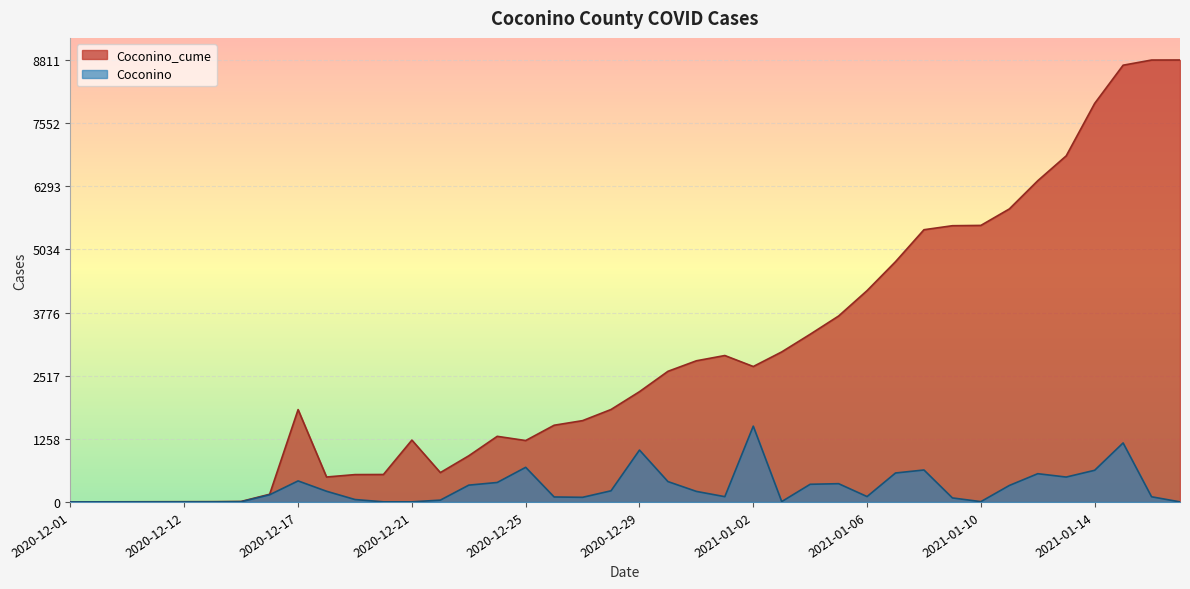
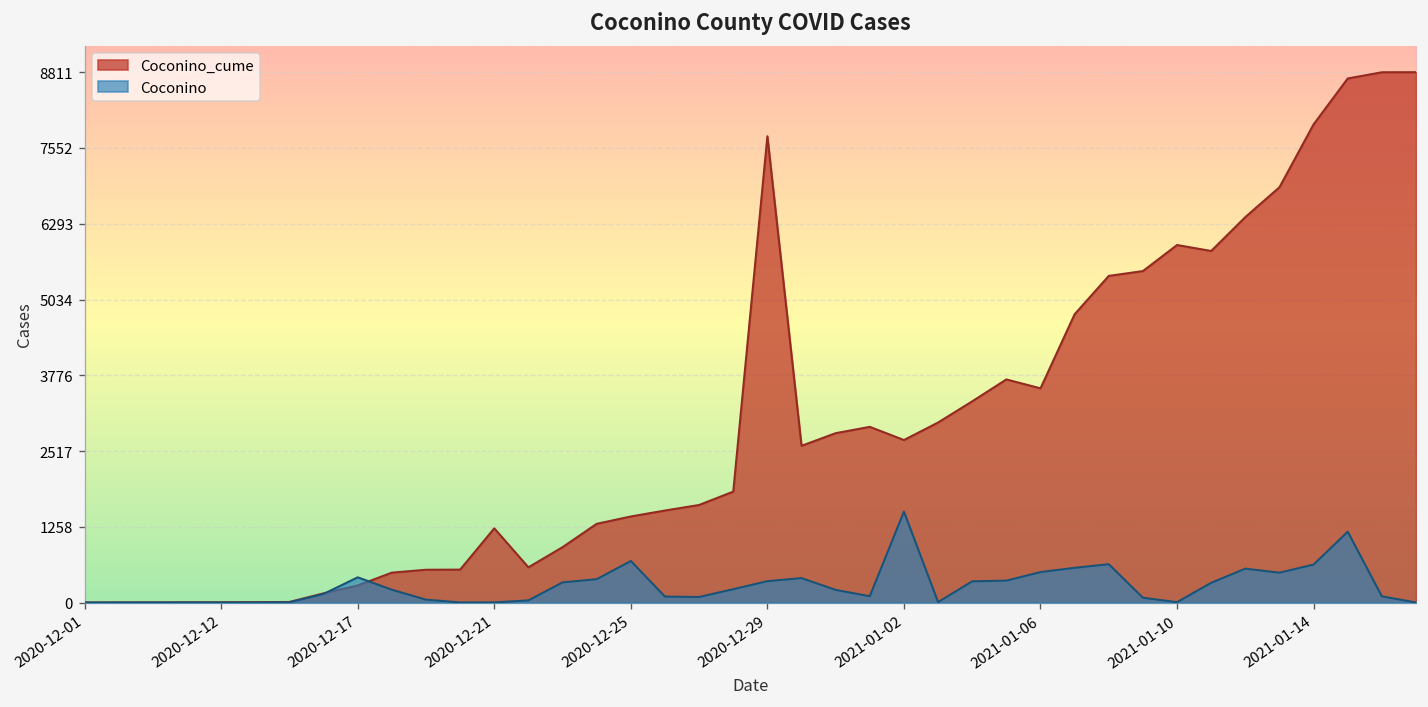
  {
    "Coconino_cume": {
-     "2020-12-17": 1800,
+     "2020-12-17": 300,
      "2020-12-21": 1200,
-     "2020-12-25": 1200,
-     "2020-12-29": 2200,
+     "2020-12-25": 1400,
+     "2020-12-29": 7700,
      "2021-01-02": 2700,
-     "2021-01-06": 4200,
-     "2021-01-10": 5500,
+     "2021-01-06": 3600,
+     "2021-01-10": 5900,
      "2021-01-14": 7900
    },
    "Coconino": {
      "2020-12-17": 400,
      "2020-12-21": 0,
      "2020-12-25": 700,
-     "2020-12-29": 1000,
+     "2020-12-29": 400,
      "2021-01-02": 1500,
-     "2021-01-06": 100,
+     "2021-01-06": 500,
      "2021-01-10": 0,
      "2021-01-14": 600
    }
  }
